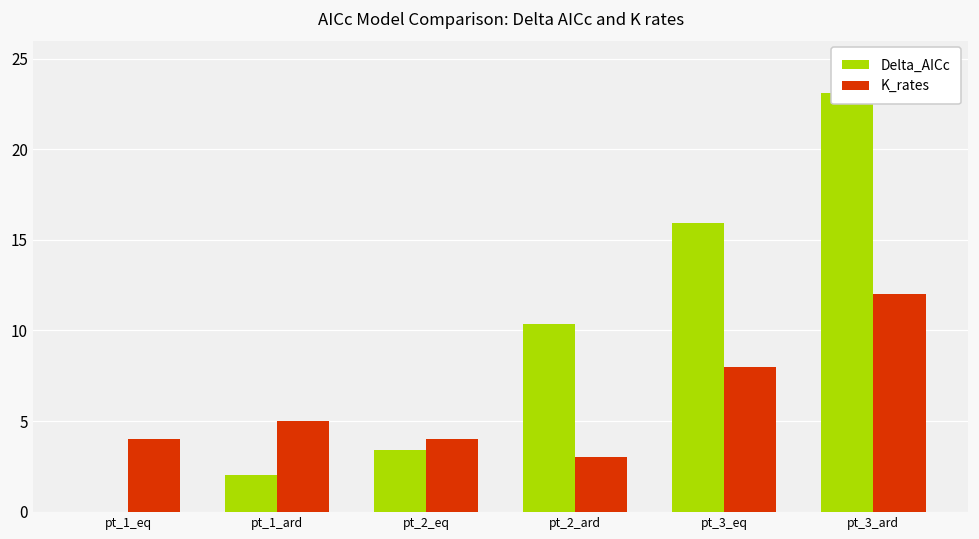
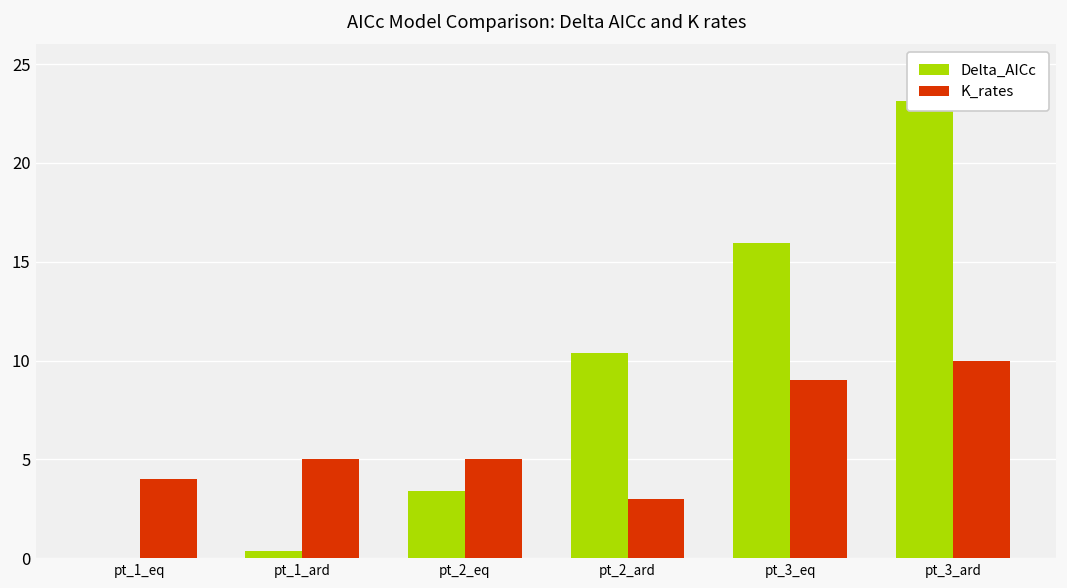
  {
    "Delta_AICc": {
      "pt_1_eq": 0.0,
-     "pt_1_ard": 2.0,
+     "pt_1_ard": 0.4,
      "pt_2_eq": 3.4,
      "pt_2_ard": 10.4,
      "pt_3_eq": 16.0
    },
    "K_rates": {
      "pt_1_eq": 4,
      "pt_1_ard": 5,
-     "pt_2_eq": 4,
+     "pt_2_eq": 5,
      "pt_2_ard": 3,
-     "pt_3_eq": 8,
-     "pt_3_ard": 12
+     "pt_3_eq": 9,
+     "pt_3_ard": 10
    }
  }
